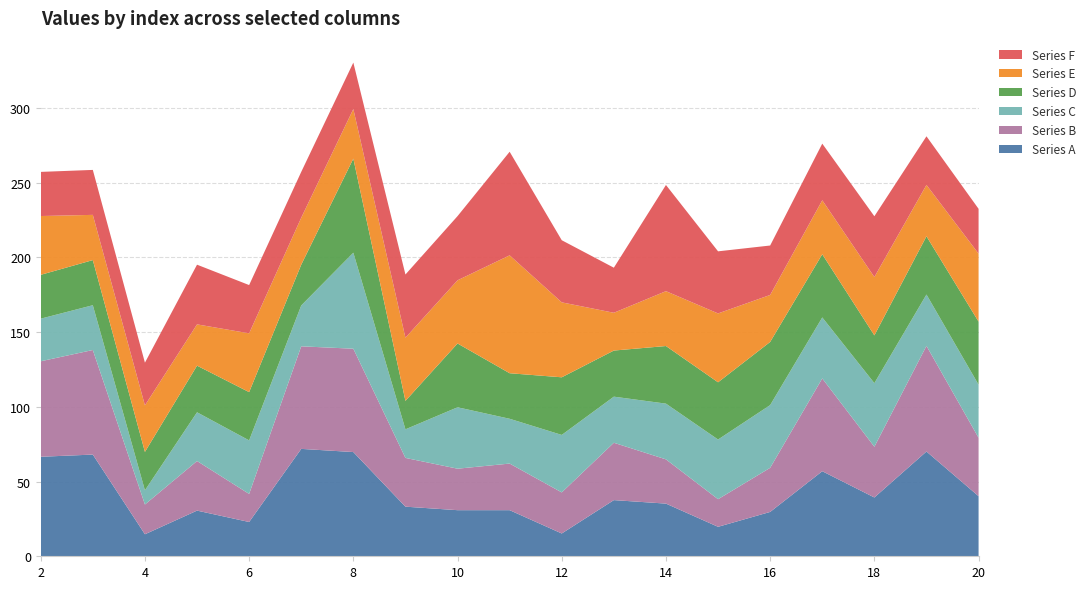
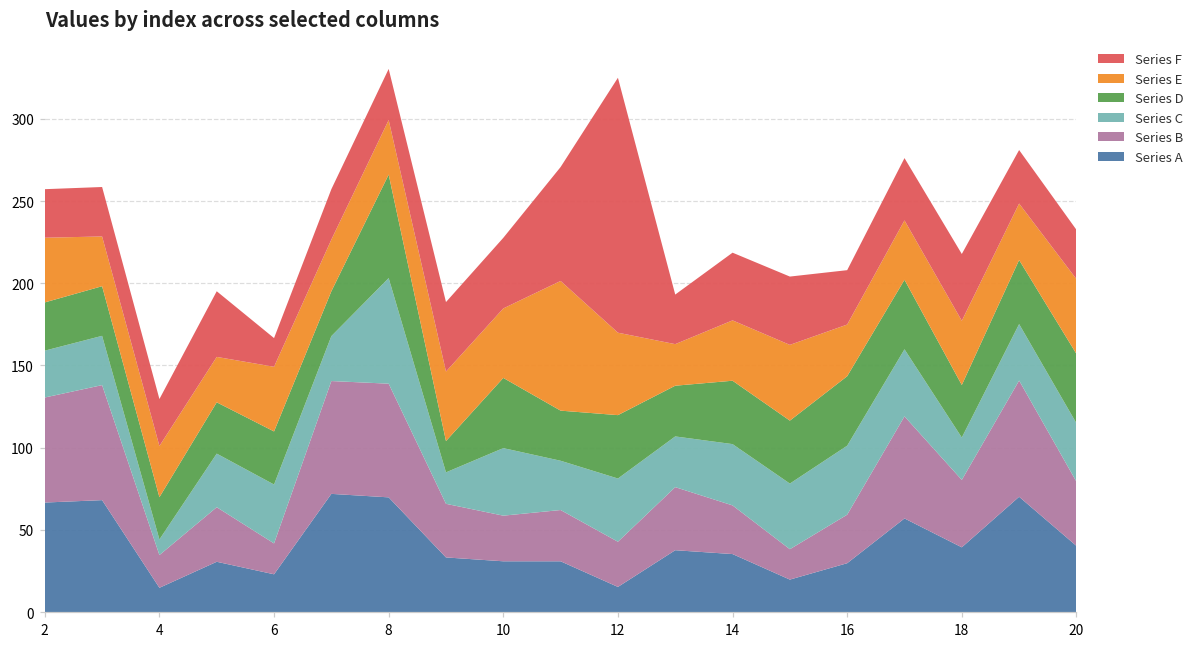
  {
    "Series A": {
      "2": 67,
      "4": 15,
      "6": 23,
      "8": 70,
      "10": 31,
      "12": 15,
      "14": 35,
      "16": 30,
      "18": 39,
      "20": 40
    },
    "Series B": {
      "2": 64,
      "4": 20,
      "6": 19,
      "8": 69,
      "10": 28,
      "12": 27,
      "14": 30,
      "16": 30,
-     "18": 34,
+     "18": 41,
      "20": 39
    },
    "Series C": {
      "2": 29,
      "4": 10,
      "6": 36,
      "8": 64,
      "10": 41,
      "12": 38,
      "14": 37,
      "16": 42,
-     "18": 43,
+     "18": 26,
      "20": 36
    },
    "Series D": {
      "2": 29,
      "4": 26,
      "6": 32,
      "8": 63,
      "10": 43,
      "12": 39,
      "14": 39,
      "16": 42,
      "18": 32,
      "20": 42
    },
    "Series E": {
      "2": 39,
      "4": 31,
      "6": 39,
      "8": 33,
      "10": 42,
      "12": 50,
      "14": 37,
      "16": 31,
      "18": 39,
      "20": 46
    },
    "Series F": {
      "2": 30,
      "4": 29,
-     "6": 32,
+     "6": 17,
      "8": 31,
      "10": 43,
-     "12": 42,
-     "14": 71,
+     "12": 155,
+     "14": 41,
      "16": 33,
      "18": 41,
      "20": 30
    }
  }
